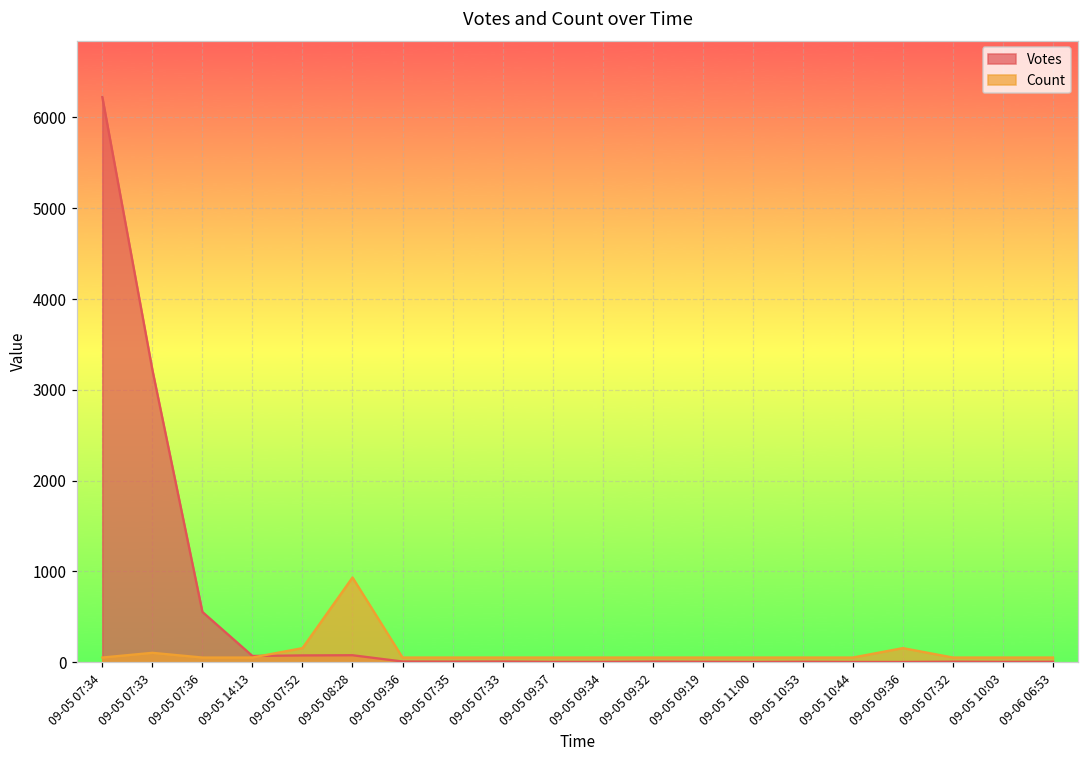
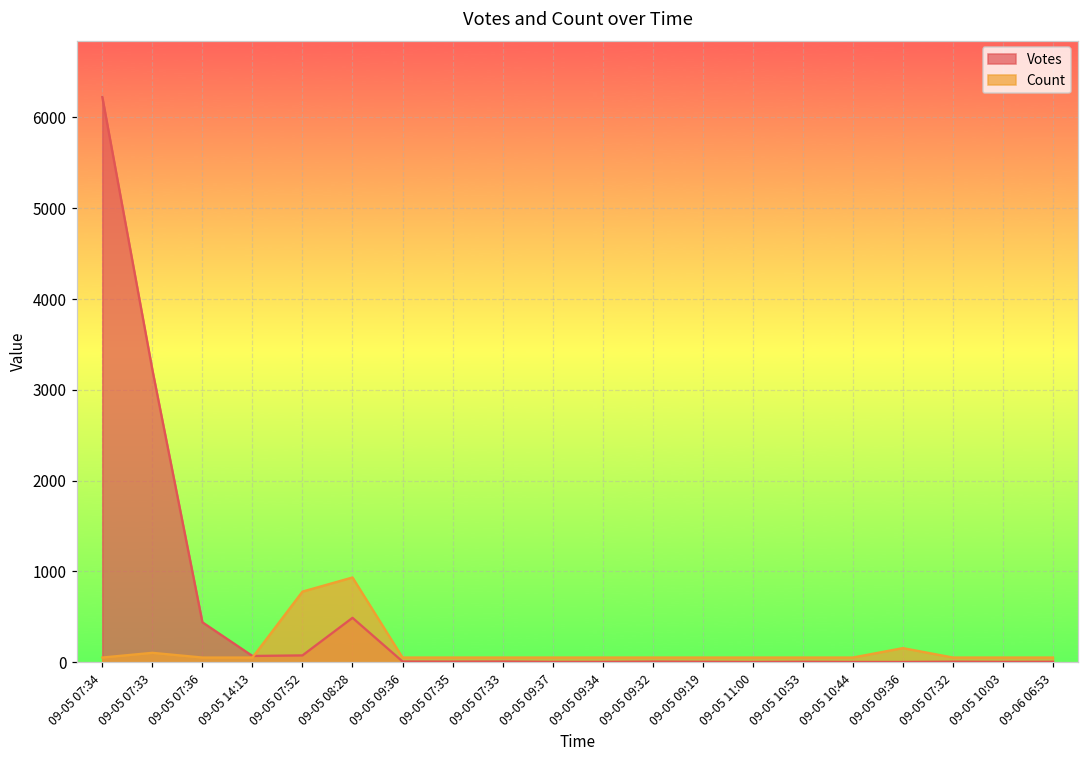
  {
    "Votes": {
      "09-05 07:34": 6200,
-     "09-05 07:36": 600,
+     "09-05 07:36": 400,
      "09-05 07:52": 100,
-     "09-05 08:28": 100,
+     "09-05 08:28": 500,
      "09-05 07:35": 0,
      "09-05 09:37": 0,
      "09-05 09:34": 0,
      "09-05 09:32": 0,
      "09-05 09:19": 0,
      "09-05 11:00": 0,
      "09-05 10:53": 0,
      "09-05 10:44": 0,
      "09-05 07:32": 0,
      "09-05 10:03": 0,
      "09-06 06:53": 0
    },
    "Count": {
      "09-05 07:34": 100,
      "09-05 07:36": 100,
-     "09-05 07:52": 200,
+     "09-05 07:52": 800,
      "09-05 08:28": 900,
      "09-05 07:35": 100,
      "09-05 09:37": 100,
      "09-05 09:34": 100,
      "09-05 09:32": 100,
      "09-05 09:19": 100,
      "09-05 11:00": 100,
      "09-05 10:53": 100,
      "09-05 10:44": 100,
      "09-05 07:32": 100,
      "09-05 10:03": 100,
      "09-06 06:53": 100
    }
  }
